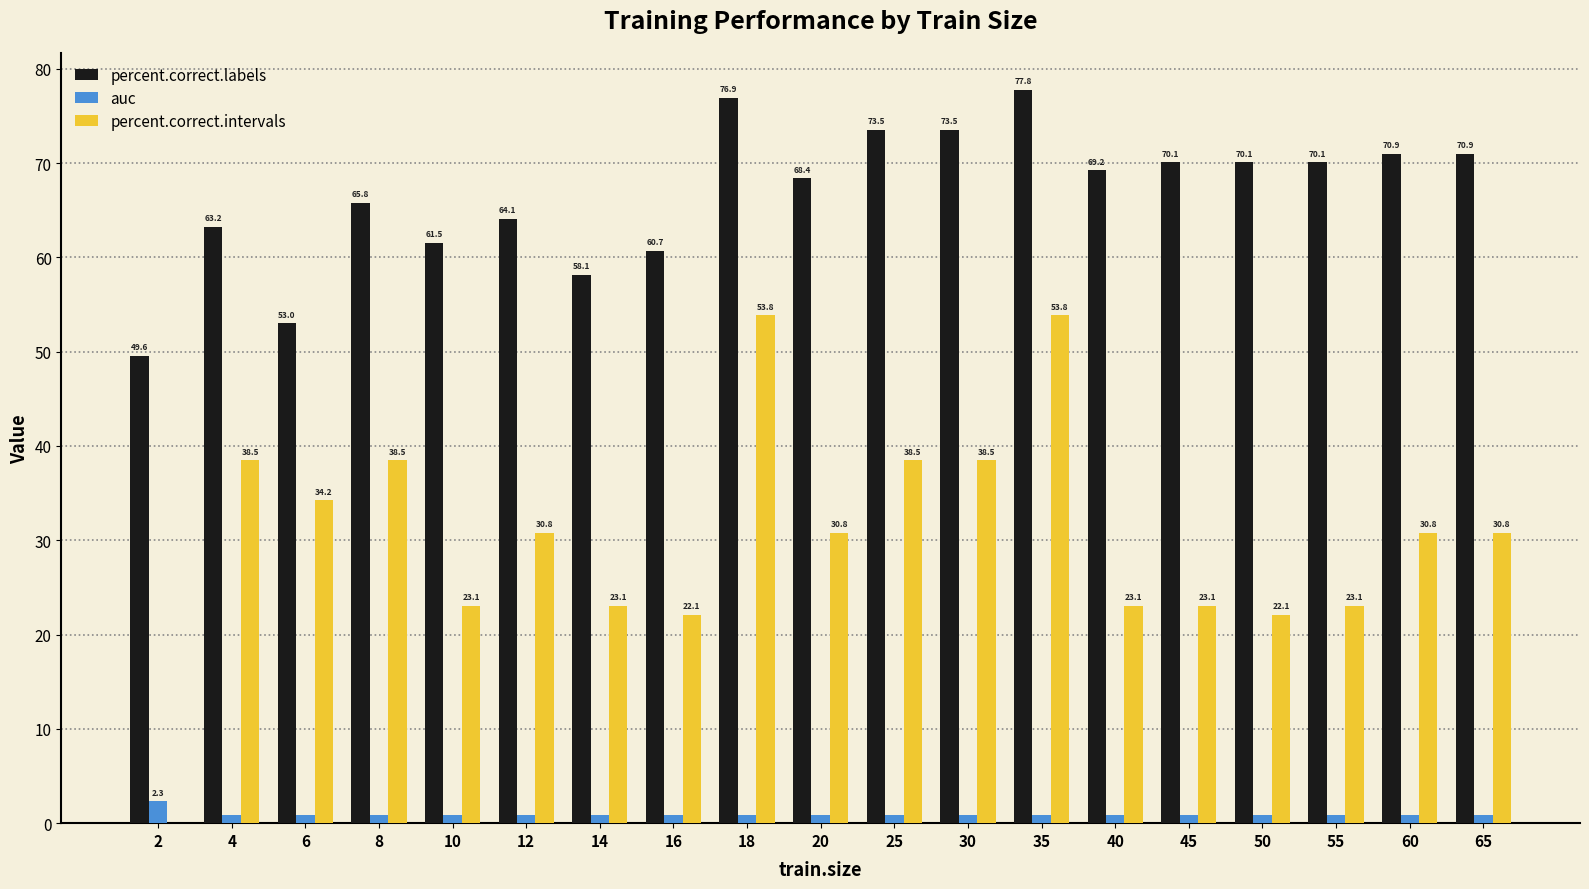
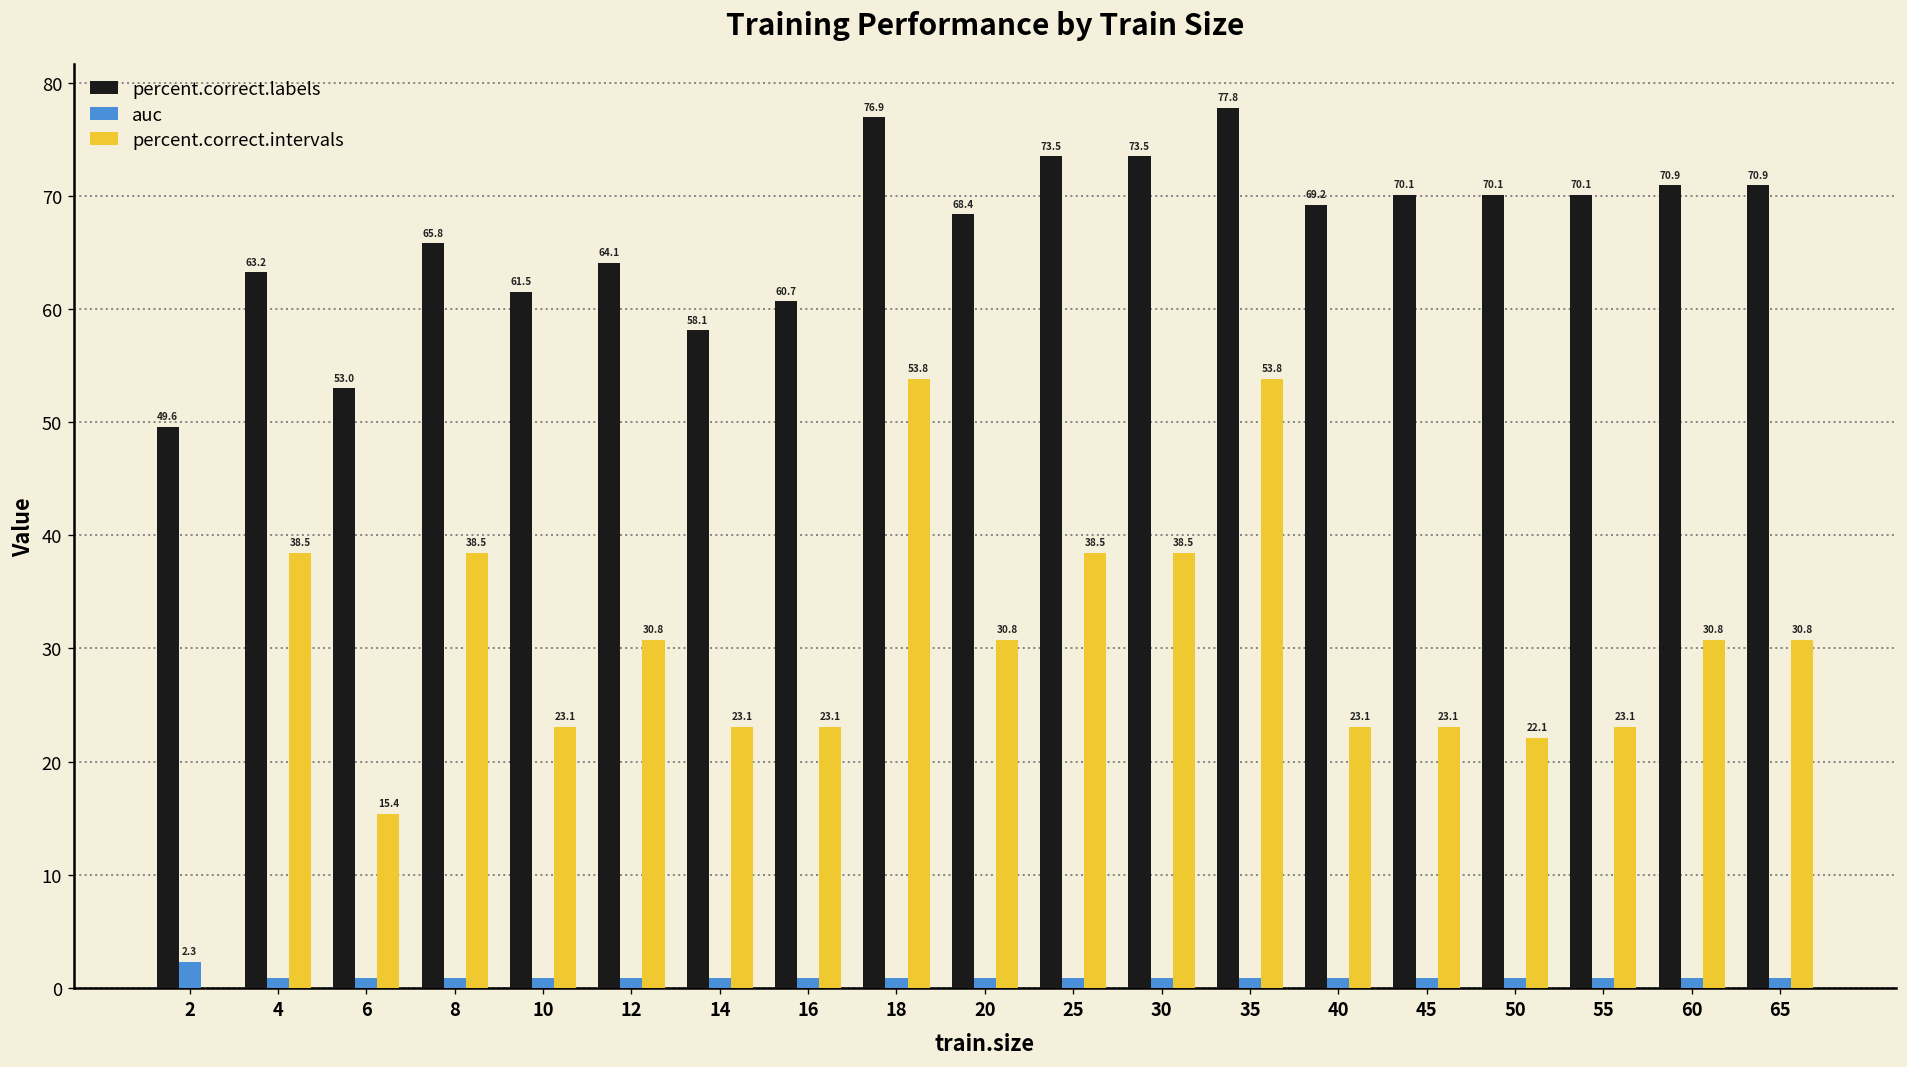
  {
    "percent.correct.labels": {
      "2": 49.6,
      "4": 63.2,
      "6": 53.0,
      "8": 65.8,
      "10": 61.5,
      "12": 64.1,
      "14": 58.1,
      "16": 60.7,
      "18": 76.9,
      "20": 68.4,
      "25": 73.5,
      "30": 73.5,
      "35": 77.8,
      "40": 69.2,
      "45": 70.1,
      "50": 70.1,
      "55": 70.1,
      "60": 70.9,
      "65": 70.9
    },
    "auc": {
      "2": 2.3
    },
    "percent.correct.intervals": {
      "4": 38.5,
-     "6": 34.2,
+     "6": 15.4,
      "8": 38.5,
      "10": 23.1,
      "12": 30.8,
      "14": 23.1,
-     "16": 22.1,
+     "16": 23.1,
      "18": 53.8,
      "20": 30.8,
      "25": 38.5,
      "30": 38.5,
      "35": 53.8,
      "40": 23.1,
      "45": 23.1,
      "50": 22.1,
      "55": 23.1,
      "60": 30.8,
      "65": 30.8
    }
  }
